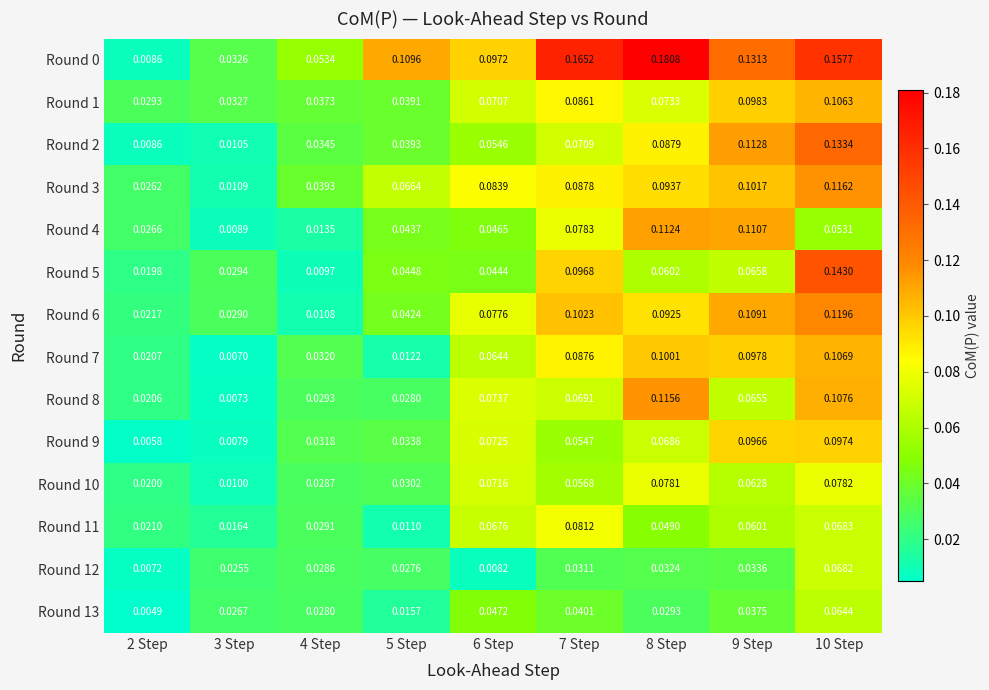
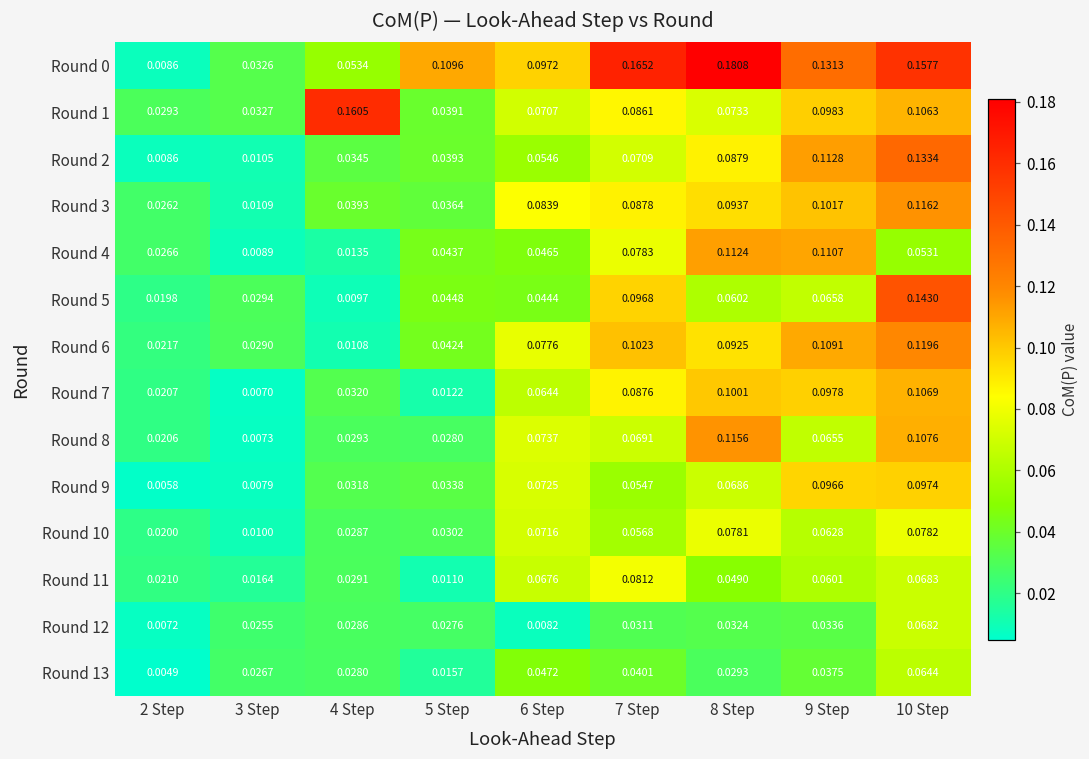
  {
    "Round 0": {
      "2 Step": 0.0086,
      "3 Step": 0.0326,
      "4 Step": 0.0534,
      "5 Step": 0.1096,
      "6 Step": 0.0972,
      "7 Step": 0.1652,
      "8 Step": 0.1808,
      "9 Step": 0.1313,
      "10 Step": 0.1577
    },
    "Round 1": {
      "2 Step": 0.0293,
      "3 Step": 0.0327,
-     "4 Step": 0.0373,
+     "4 Step": 0.1605,
      "5 Step": 0.0391,
      "6 Step": 0.0707,
      "7 Step": 0.0861,
      "8 Step": 0.0733,
      "9 Step": 0.0983,
      "10 Step": 0.1063
    },
    "Round 2": {
      "2 Step": 0.0086,
      "3 Step": 0.0105,
      "4 Step": 0.0345,
      "5 Step": 0.0393,
      "6 Step": 0.0546,
      "7 Step": 0.0709,
      "8 Step": 0.0879,
      "9 Step": 0.1128,
      "10 Step": 0.1334
    },
    "Round 3": {
      "2 Step": 0.0262,
      "3 Step": 0.0109,
      "4 Step": 0.0393,
-     "5 Step": 0.0664,
+     "5 Step": 0.0364,
      "6 Step": 0.0839,
      "7 Step": 0.0878,
      "8 Step": 0.0937,
      "9 Step": 0.1017,
      "10 Step": 0.1162
    },
    "Round 4": {
      "2 Step": 0.0266,
      "3 Step": 0.0089,
      "4 Step": 0.0135,
      "5 Step": 0.0437,
      "6 Step": 0.0465,
      "7 Step": 0.0783,
      "8 Step": 0.1124,
      "9 Step": 0.1107,
      "10 Step": 0.0531
    },
    "Round 5": {
      "2 Step": 0.0198,
      "3 Step": 0.0294,
      "4 Step": 0.0097,
      "5 Step": 0.0448,
      "6 Step": 0.0444,
      "7 Step": 0.0968,
      "8 Step": 0.0602,
      "9 Step": 0.0658,
      "10 Step": 0.1430
    },
    "Round 6": {
      "2 Step": 0.0217,
      "3 Step": 0.0290,
      "4 Step": 0.0108,
      "5 Step": 0.0424,
      "6 Step": 0.0776,
      "7 Step": 0.1023,
      "8 Step": 0.0925,
      "9 Step": 0.1091,
      "10 Step": 0.1196
    },
    "Round 7": {
      "2 Step": 0.0207,
      "3 Step": 0.0070,
      "4 Step": 0.0320,
      "5 Step": 0.0122,
      "6 Step": 0.0644,
      "7 Step": 0.0876,
      "8 Step": 0.1001,
      "9 Step": 0.0978,
      "10 Step": 0.1069
    },
    "Round 8": {
      "2 Step": 0.0206,
      "3 Step": 0.0073,
      "4 Step": 0.0293,
      "5 Step": 0.0280,
      "6 Step": 0.0737,
      "7 Step": 0.0691,
      "8 Step": 0.1156,
      "9 Step": 0.0655,
      "10 Step": 0.1076
    },
    "Round 9": {
      "2 Step": 0.0058,
      "3 Step": 0.0079,
      "4 Step": 0.0318,
      "5 Step": 0.0338,
      "6 Step": 0.0725,
      "7 Step": 0.0547,
      "8 Step": 0.0686,
      "9 Step": 0.0966,
      "10 Step": 0.0974
    },
    "Round 10": {
      "2 Step": 0.0200,
      "3 Step": 0.0100,
      "4 Step": 0.0287,
      "5 Step": 0.0302,
      "6 Step": 0.0716,
      "7 Step": 0.0568,
      "8 Step": 0.0781,
      "9 Step": 0.0628,
      "10 Step": 0.0782
    },
    "Round 11": {
      "2 Step": 0.0210,
      "3 Step": 0.0164,
      "4 Step": 0.0291,
      "5 Step": 0.0110,
      "6 Step": 0.0676,
      "7 Step": 0.0812,
      "8 Step": 0.0490,
      "9 Step": 0.0601,
      "10 Step": 0.0683
    },
    "Round 12": {
      "2 Step": 0.0072,
      "3 Step": 0.0255,
      "4 Step": 0.0286,
      "5 Step": 0.0276,
      "6 Step": 0.0082,
      "7 Step": 0.0311,
      "8 Step": 0.0324,
      "9 Step": 0.0336,
      "10 Step": 0.0682
    },
    "Round 13": {
      "2 Step": 0.0049,
      "3 Step": 0.0267,
      "4 Step": 0.0280,
      "5 Step": 0.0157,
      "6 Step": 0.0472,
      "7 Step": 0.0401,
      "8 Step": 0.0293,
      "9 Step": 0.0375,
      "10 Step": 0.0644
    }
  }
